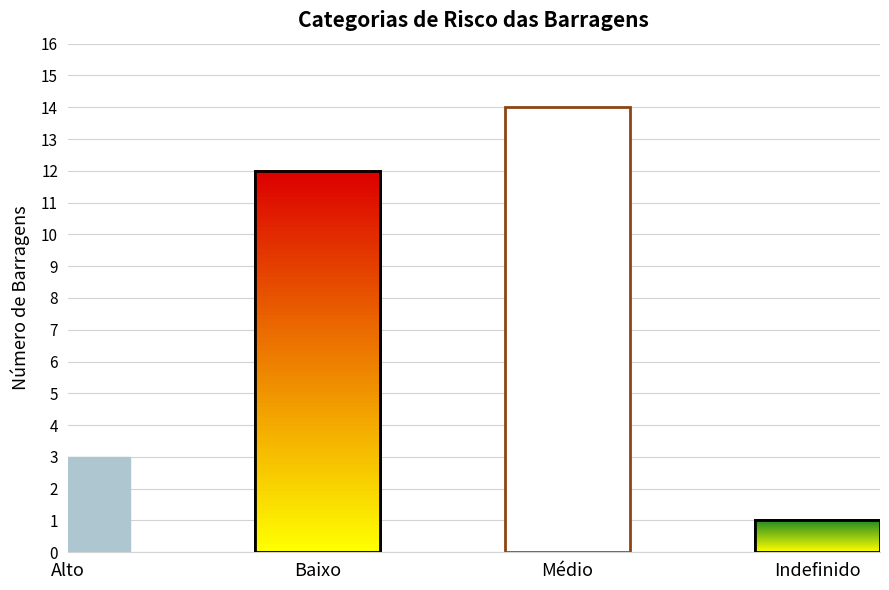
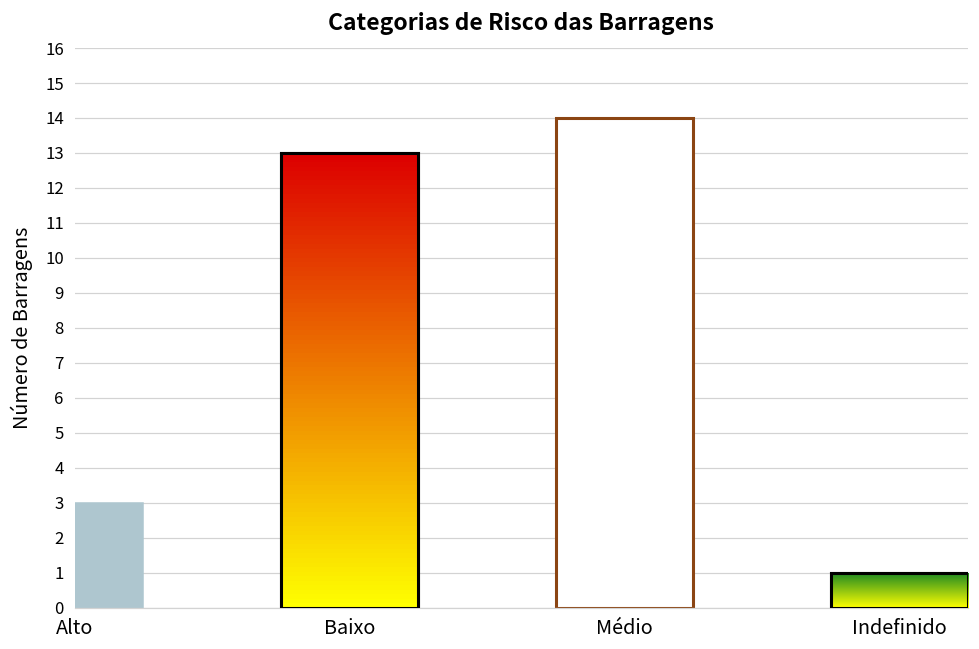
  {
    "Alto": 3,
-   "Baixo": 12,
+   "Baixo": 13,
    "Médio": 14,
    "Indefinido": 1
  }
